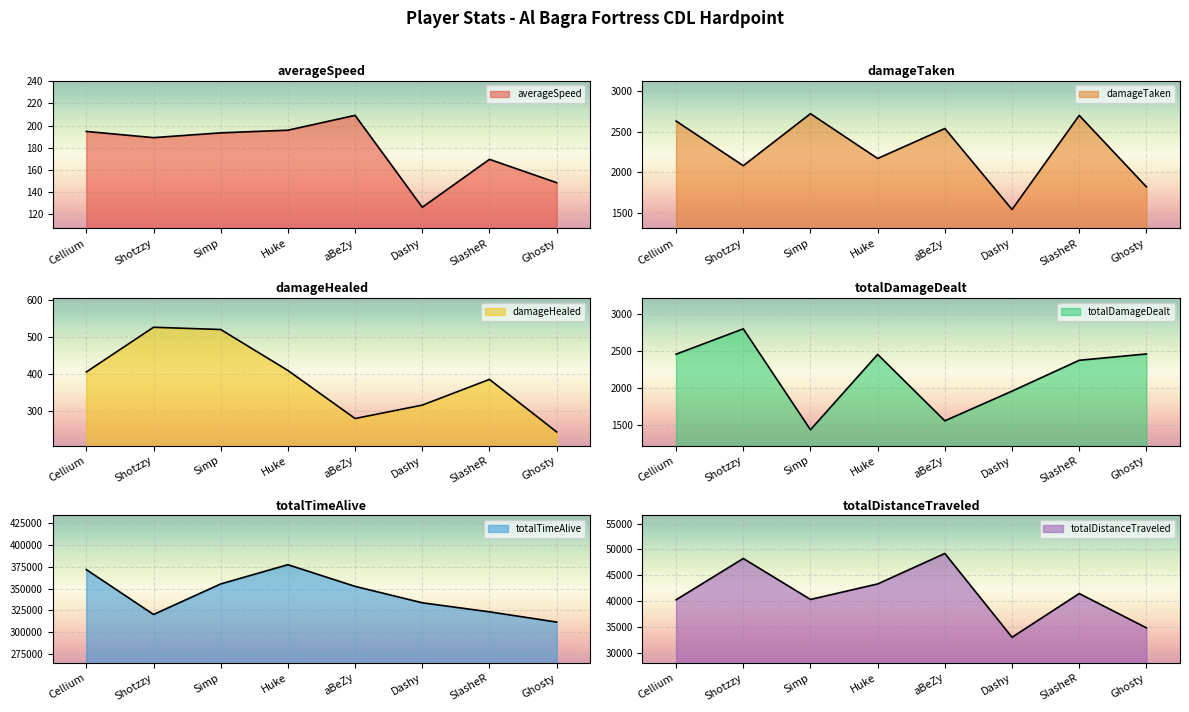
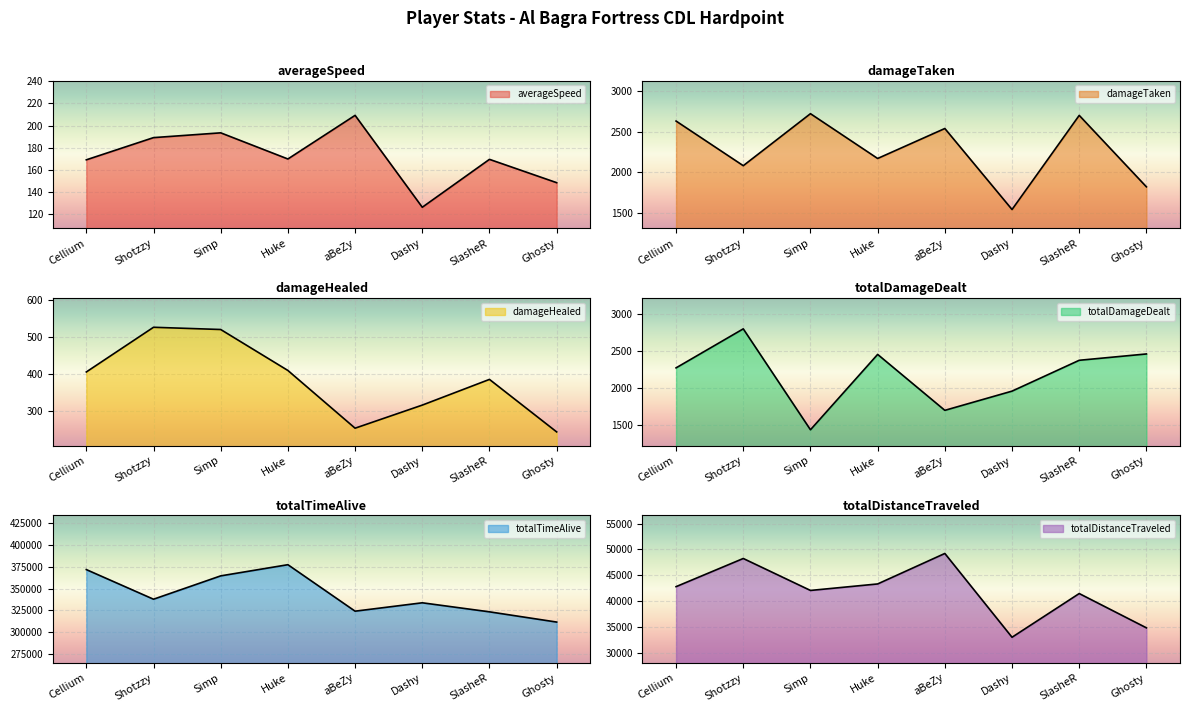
  {
    "averageSpeed": {
-     "Cellium": 195,
+     "Cellium": 169,
      "Shotzzy": 189,
      "Simp": 193,
-     "Huke": 196,
+     "Huke": 170,
      "aBeZy": 209,
      "Dashy": 126,
      "SlasheR": 170,
      "Ghosty": 148
    },
    "damageTaken": {
      "Cellium": 2600,
      "Shotzzy": 2100,
      "Simp": 2700,
      "Huke": 2200,
      "aBeZy": 2500,
      "Dashy": 1500,
      "SlasheR": 2700,
      "Ghosty": 1800
    },
    "damageHealed": {
      "Cellium": 410,
      "Shotzzy": 530,
      "Simp": 520,
      "Huke": 410,
-     "aBeZy": 280,
+     "aBeZy": 260,
      "Dashy": 320,
      "SlasheR": 390,
      "Ghosty": 250
    },
    "totalDamageDealt": {
-     "Cellium": 2500,
+     "Cellium": 2300,
      "Shotzzy": 2800,
      "Simp": 1400,
      "Huke": 2500,
-     "aBeZy": 1600,
+     "aBeZy": 1700,
      "Dashy": 2000,
      "SlasheR": 2400,
      "Ghosty": 2500
    },
    "totalTimeAlive": {
      "Cellium": 370000,
-     "Shotzzy": 320000,
-     "Simp": 355000,
+     "Shotzzy": 340000,
+     "Simp": 364000,
      "Huke": 380000,
-     "aBeZy": 350000,
+     "aBeZy": 320000,
      "Dashy": 330000,
      "SlasheR": 320000,
      "Ghosty": 310000
    },
    "totalDistanceTraveled": {
-     "Cellium": 40000,
+     "Cellium": 43000,
      "Shotzzy": 48000,
-     "Simp": 40000,
+     "Simp": 42000,
      "Huke": 43000,
      "aBeZy": 49000,
      "Dashy": 33000,
      "SlasheR": 41000,
      "Ghosty": 35000
    }
  }
